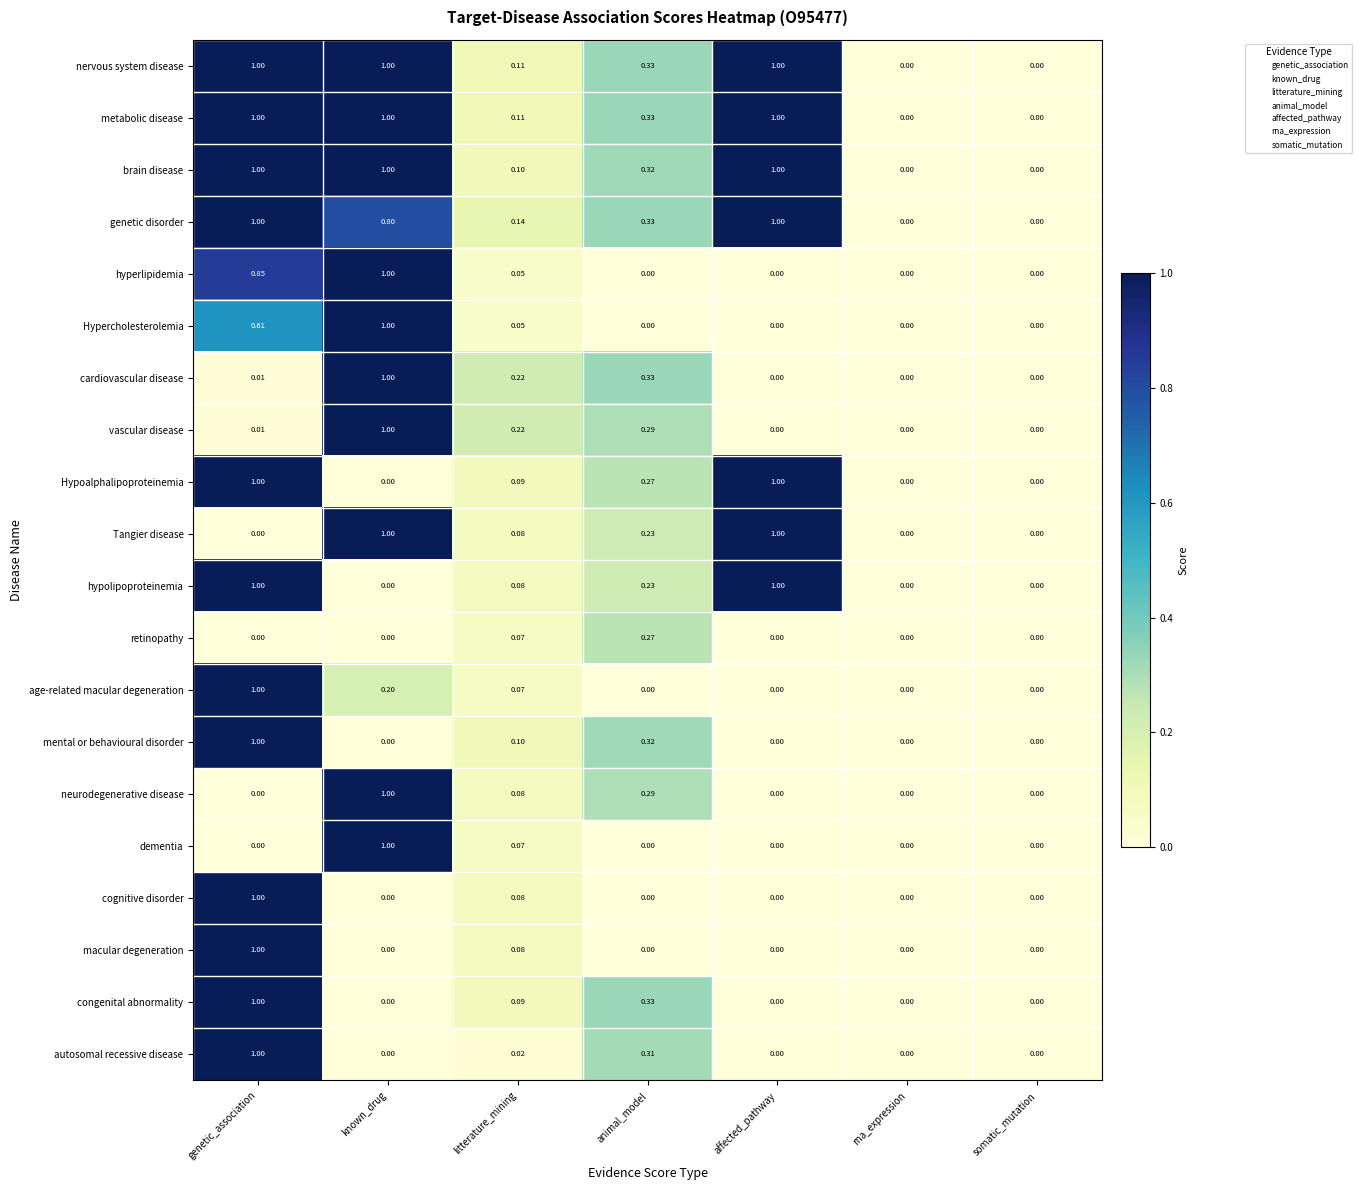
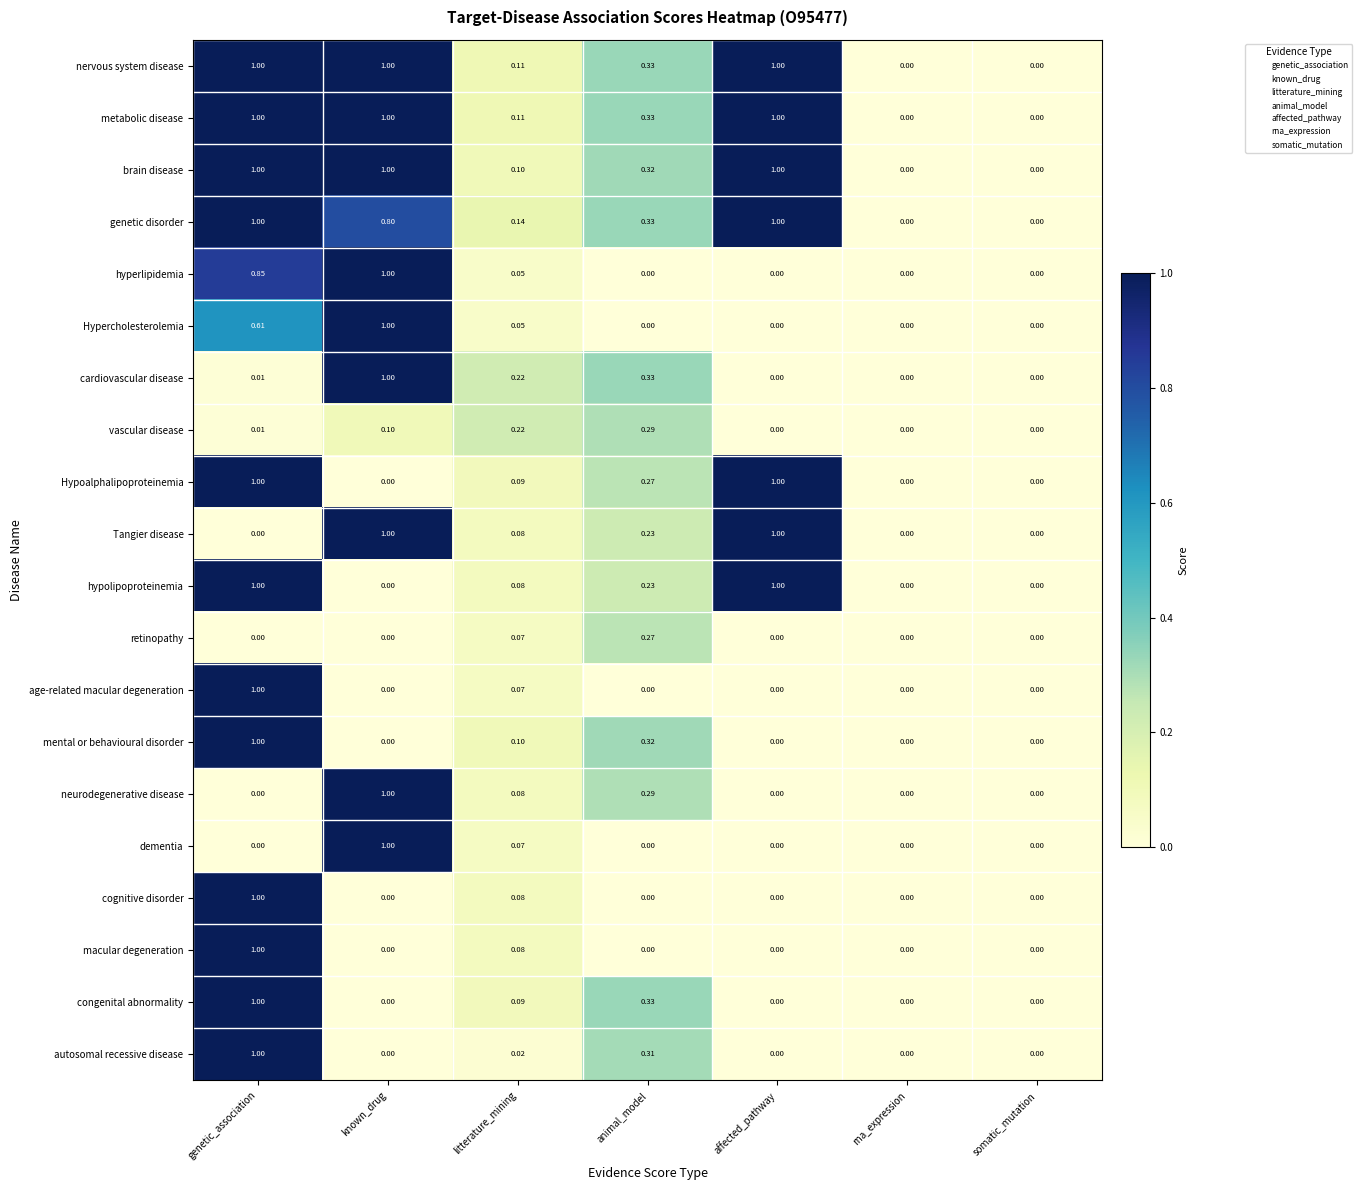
  {
    "nervous system disease": {
      "genetic_association": 1.00,
      "known_drug": 1.00,
      "litterature_mining": 0.11,
      "animal_model": 0.33,
      "affected_pathway": 1.00,
      "rna_expression": 0.00,
      "somatic_mutation": 0.00
    },
    "metabolic disease": {
      "genetic_association": 1.00,
      "known_drug": 1.00,
      "litterature_mining": 0.11,
      "animal_model": 0.33,
      "affected_pathway": 1.00,
      "rna_expression": 0.00,
      "somatic_mutation": 0.00
    },
    "brain disease": {
      "genetic_association": 1.00,
      "known_drug": 1.00,
      "litterature_mining": 0.10,
      "animal_model": 0.32,
      "affected_pathway": 1.00,
      "rna_expression": 0.00,
      "somatic_mutation": 0.00
    },
    "genetic disorder": {
      "genetic_association": 1.00,
      "known_drug": 0.80,
      "litterature_mining": 0.14,
      "animal_model": 0.33,
      "affected_pathway": 1.00,
      "rna_expression": 0.00,
      "somatic_mutation": 0.00
    },
    "hyperlipidemia": {
      "genetic_association": 0.85,
      "known_drug": 1.00,
      "litterature_mining": 0.05,
      "animal_model": 0.00,
      "affected_pathway": 0.00,
      "rna_expression": 0.00,
      "somatic_mutation": 0.00
    },
    "Hypercholesterolemia": {
      "genetic_association": 0.61,
      "known_drug": 1.00,
      "litterature_mining": 0.05,
      "animal_model": 0.00,
      "affected_pathway": 0.00,
      "rna_expression": 0.00,
      "somatic_mutation": 0.00
    },
    "cardiovascular disease": {
      "genetic_association": 0.01,
      "known_drug": 1.00,
      "litterature_mining": 0.22,
      "animal_model": 0.33,
      "affected_pathway": 0.00,
      "rna_expression": 0.00,
      "somatic_mutation": 0.00
    },
    "vascular disease": {
      "genetic_association": 0.01,
-     "known_drug": 1.00,
+     "known_drug": 0.10,
      "litterature_mining": 0.22,
      "animal_model": 0.29,
      "affected_pathway": 0.00,
      "rna_expression": 0.00,
      "somatic_mutation": 0.00
    },
    "Hypoalphalipoproteinemia": {
      "genetic_association": 1.00,
      "known_drug": 0.00,
      "litterature_mining": 0.09,
      "animal_model": 0.27,
      "affected_pathway": 1.00,
      "rna_expression": 0.00,
      "somatic_mutation": 0.00
    },
    "Tangier disease": {
      "genetic_association": 0.00,
      "known_drug": 1.00,
      "litterature_mining": 0.08,
      "animal_model": 0.23,
      "affected_pathway": 1.00,
      "rna_expression": 0.00,
      "somatic_mutation": 0.00
    },
    "hypolipoproteinemia": {
      "genetic_association": 1.00,
      "known_drug": 0.00,
      "litterature_mining": 0.08,
      "animal_model": 0.23,
      "affected_pathway": 1.00,
      "rna_expression": 0.00,
      "somatic_mutation": 0.00
    },
    "retinopathy": {
      "genetic_association": 0.00,
      "known_drug": 0.00,
      "litterature_mining": 0.07,
      "animal_model": 0.27,
      "affected_pathway": 0.00,
      "rna_expression": 0.00,
      "somatic_mutation": 0.00
    },
    "age-related macular degeneration": {
      "genetic_association": 1.00,
-     "known_drug": 0.20,
+     "known_drug": 0.00,
      "litterature_mining": 0.07,
      "animal_model": 0.00,
      "affected_pathway": 0.00,
      "rna_expression": 0.00,
      "somatic_mutation": 0.00
    },
    "mental or behavioural disorder": {
      "genetic_association": 1.00,
      "known_drug": 0.00,
      "litterature_mining": 0.10,
      "animal_model": 0.32,
      "affected_pathway": 0.00,
      "rna_expression": 0.00,
      "somatic_mutation": 0.00
    },
    "neurodegenerative disease": {
      "genetic_association": 0.00,
      "known_drug": 1.00,
      "litterature_mining": 0.08,
      "animal_model": 0.29,
      "affected_pathway": 0.00,
      "rna_expression": 0.00,
      "somatic_mutation": 0.00
    },
    "dementia": {
      "genetic_association": 0.00,
      "known_drug": 1.00,
      "litterature_mining": 0.07,
      "animal_model": 0.00,
      "affected_pathway": 0.00,
      "rna_expression": 0.00,
      "somatic_mutation": 0.00
    },
    "cognitive disorder": {
      "genetic_association": 1.00,
      "known_drug": 0.00,
      "litterature_mining": 0.08,
      "animal_model": 0.00,
      "affected_pathway": 0.00,
      "rna_expression": 0.00,
      "somatic_mutation": 0.00
    },
    "macular degeneration": {
      "genetic_association": 1.00,
      "known_drug": 0.00,
      "litterature_mining": 0.08,
      "animal_model": 0.00,
      "affected_pathway": 0.00,
      "rna_expression": 0.00,
      "somatic_mutation": 0.00
    },
    "congenital abnormality": {
      "genetic_association": 1.00,
      "known_drug": 0.00,
      "litterature_mining": 0.09,
      "animal_model": 0.33,
      "affected_pathway": 0.00,
      "rna_expression": 0.00,
      "somatic_mutation": 0.00
    },
    "autosomal recessive disease": {
      "genetic_association": 1.00,
      "known_drug": 0.00,
      "litterature_mining": 0.02,
      "animal_model": 0.31,
      "affected_pathway": 0.00,
      "rna_expression": 0.00,
      "somatic_mutation": 0.00
    }
  }
